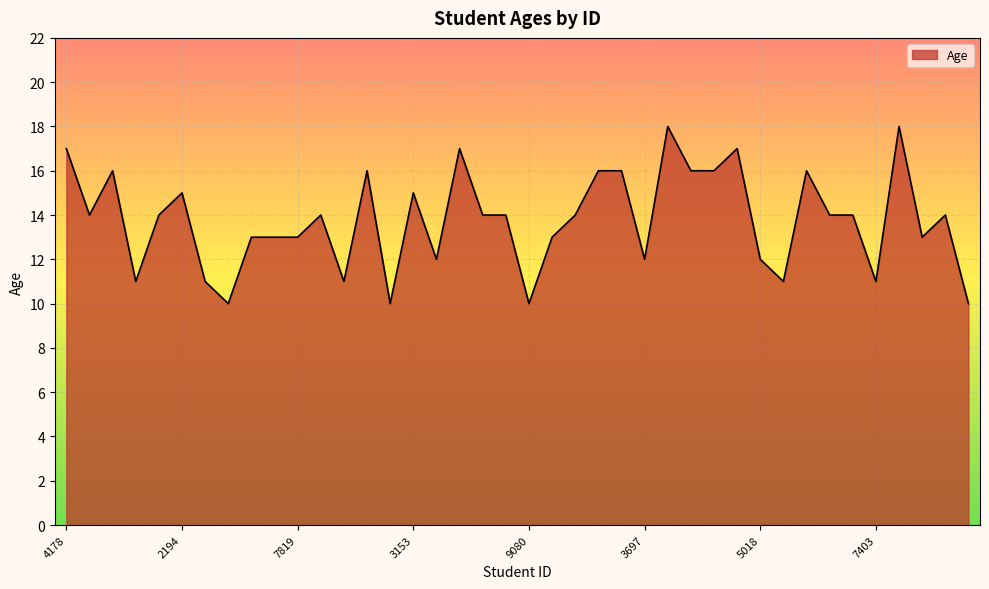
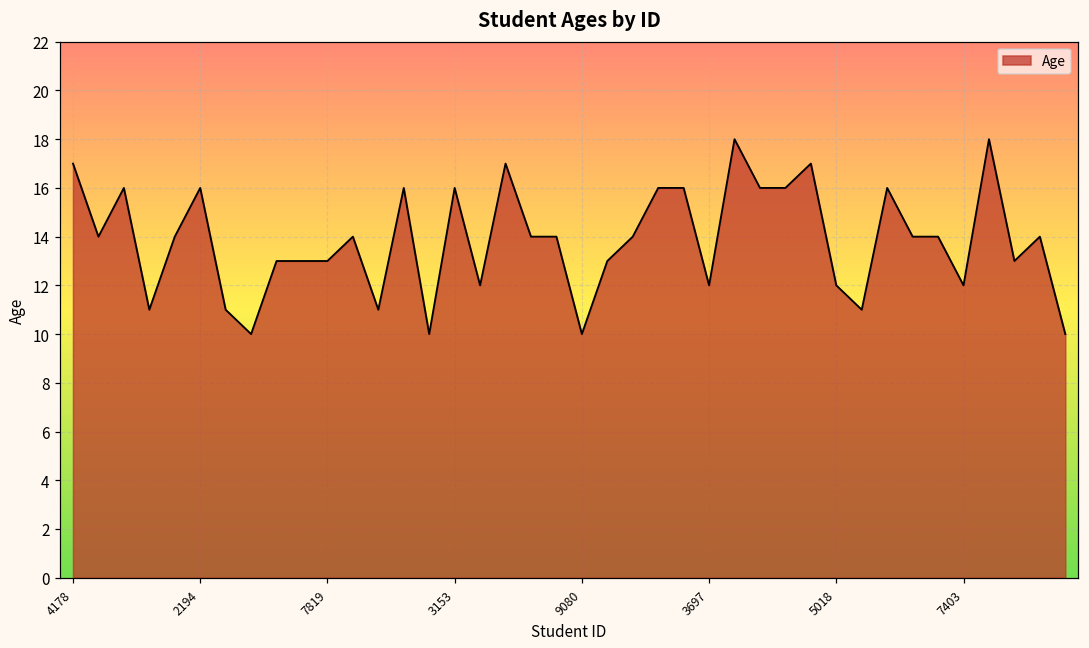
  {
    "4178": 17,
-   "2194": 15,
+   "2194": 16,
    "7819": 13,
-   "3153": 15,
+   "3153": 16,
    "9080": 10,
    "3697": 12,
    "5018": 12,
-   "7403": 11
+   "7403": 12
  }
